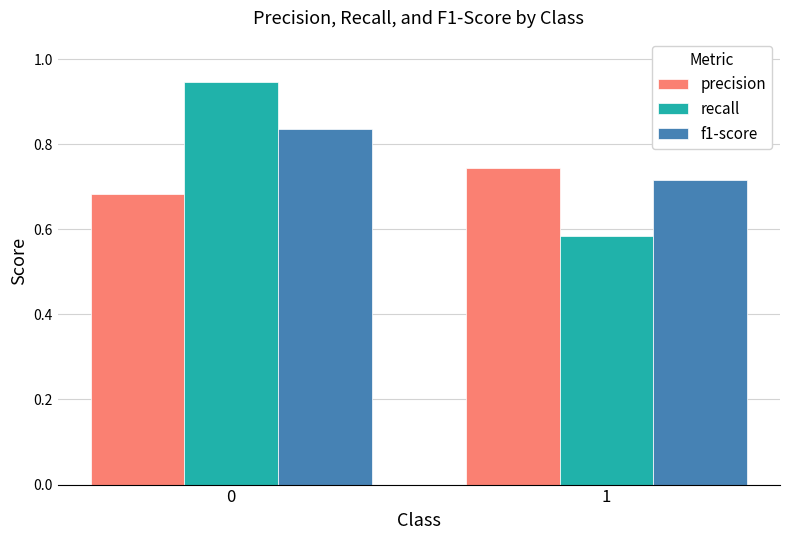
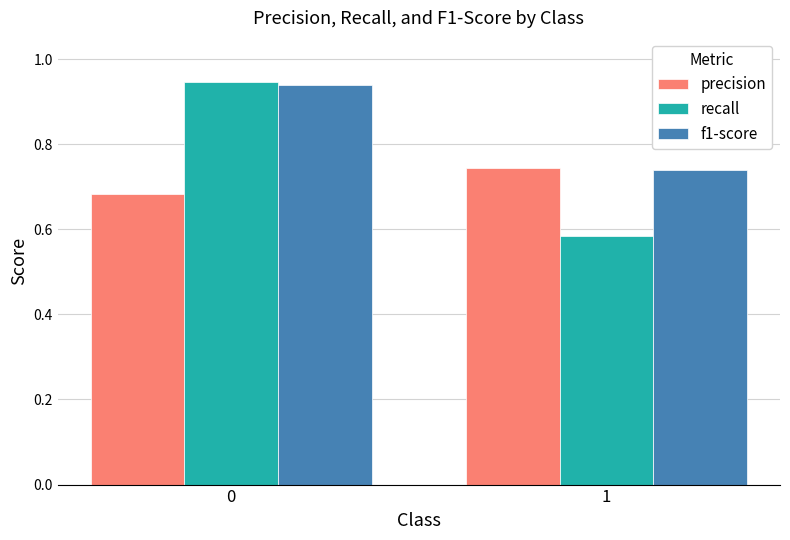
  {
    "precision": {
      "0": 0.68,
      "1": 0.74
    },
    "recall": {
      "0": 0.95,
      "1": 0.58
    },
    "f1-score": {
-     "0": 0.84,
-     "1": 0.72
+     "0": 0.94,
+     "1": 0.74
    }
  }
